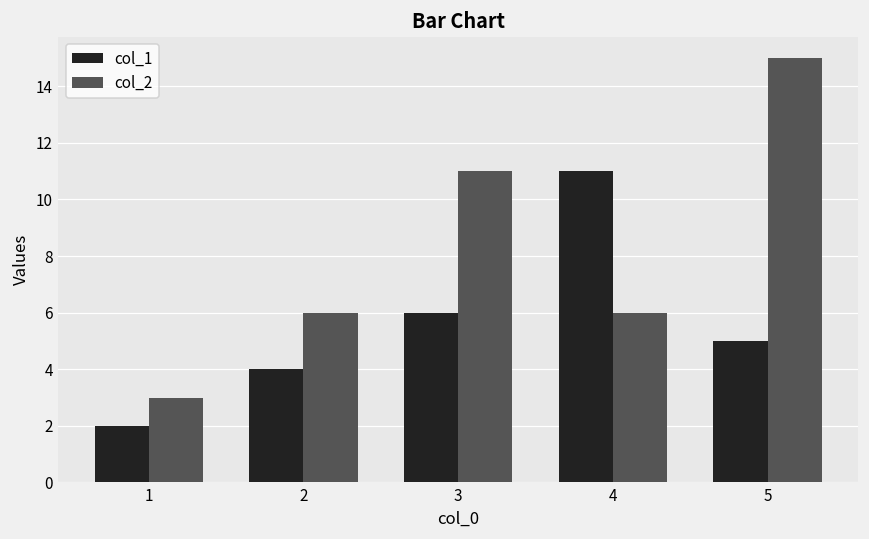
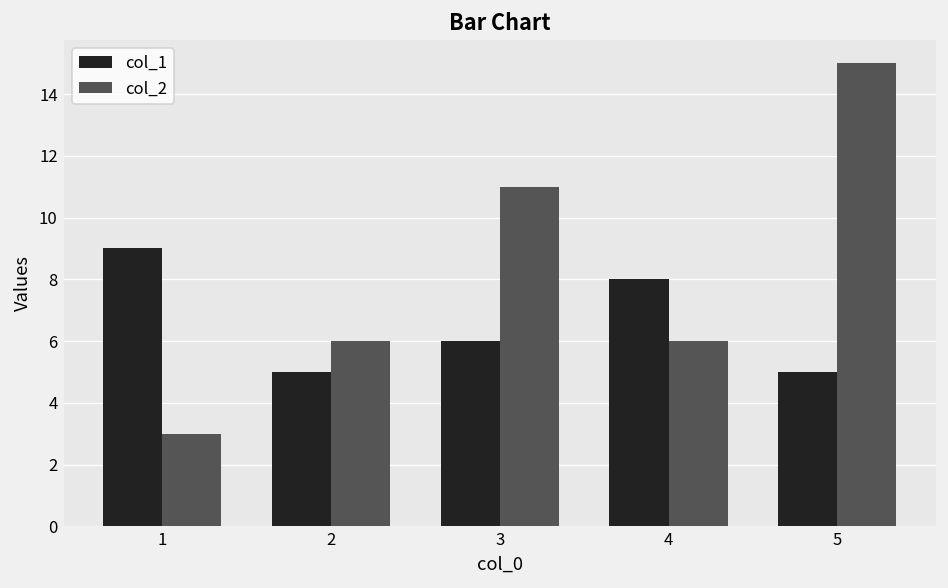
  {
    "col_1": {
-     "1": 2,
-     "2": 4,
+     "1": 9,
+     "2": 5,
      "3": 6,
-     "4": 11,
+     "4": 8,
      "5": 5
    },
    "col_2": {
      "1": 3,
      "2": 6,
      "3": 11,
      "4": 6,
      "5": 15
    }
  }
